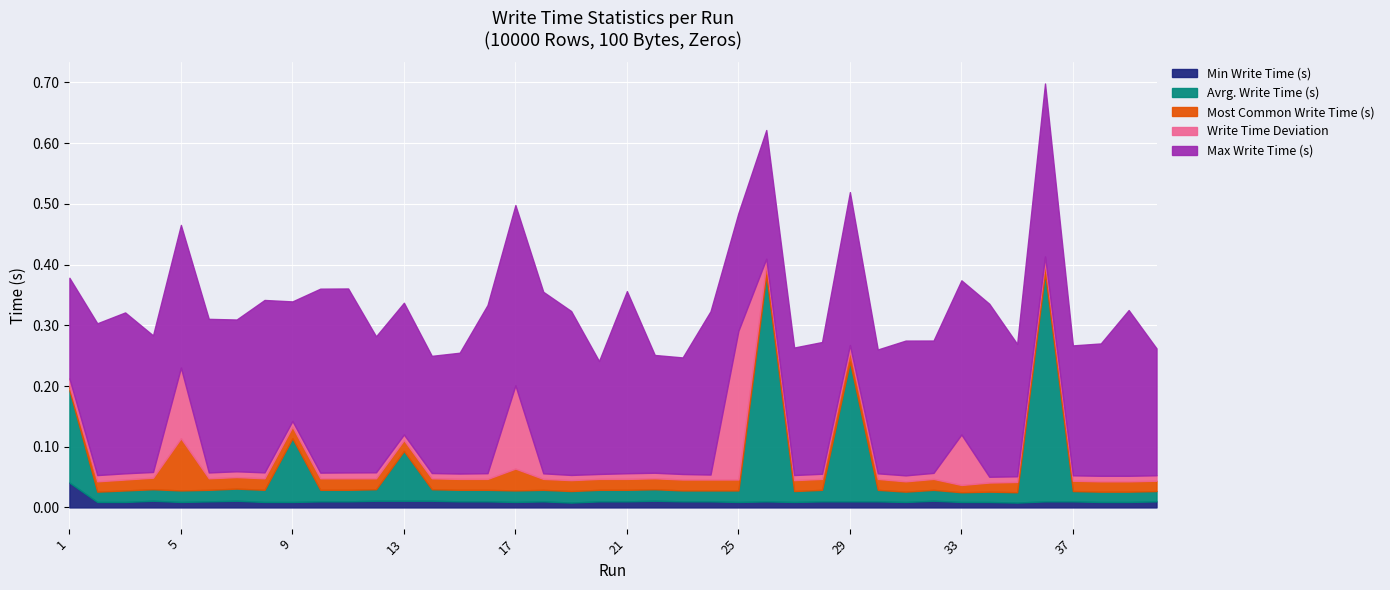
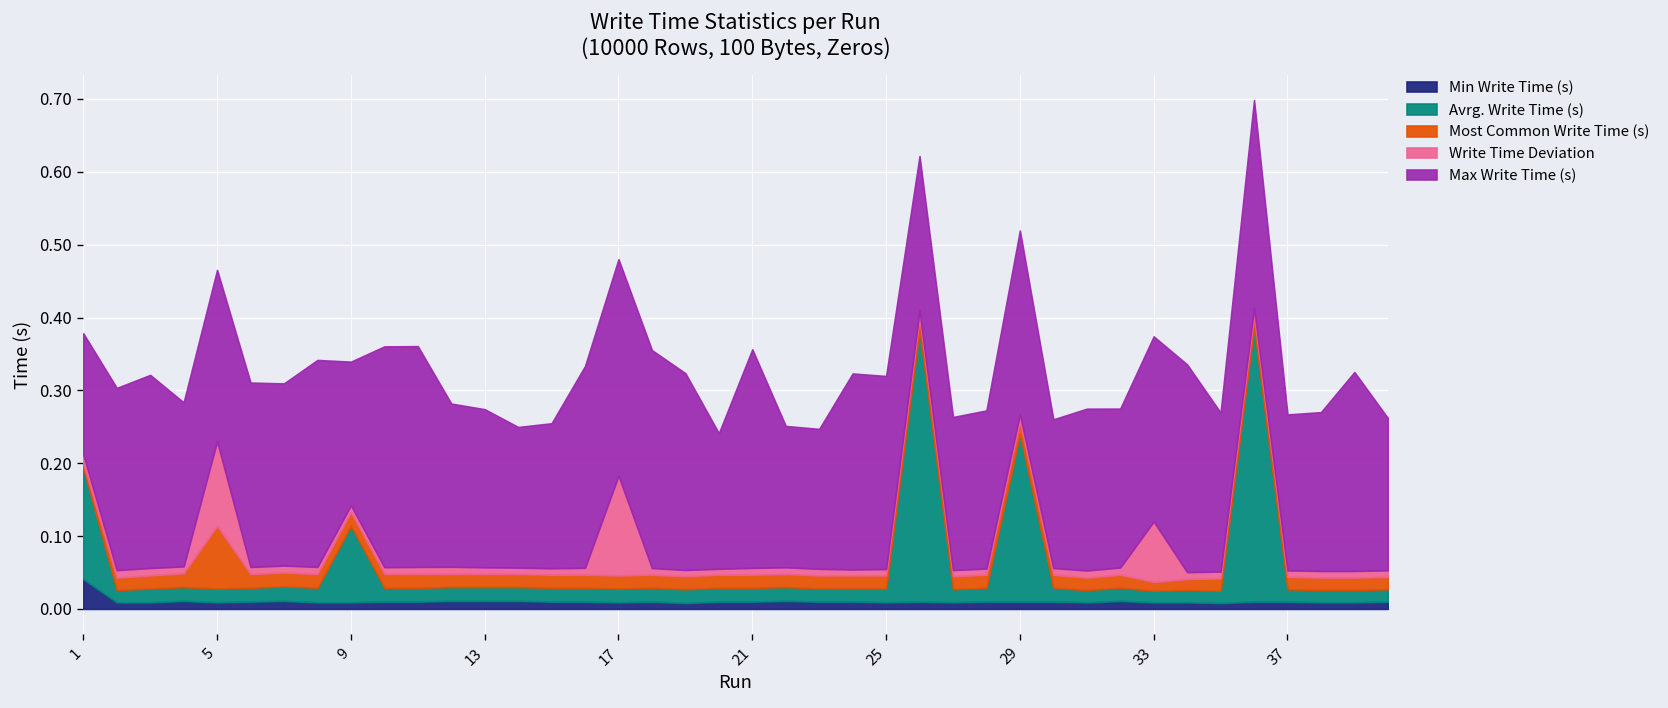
  {
    "Min Write Time (s)": {
      "1": 0.04,
      "5": 0.01,
      "9": 0.01,
      "13": 0.01,
      "17": 0.01,
      "21": 0.01,
      "25": 0.01,
      "29": 0.01,
      "33": 0.01,
      "37": 0.01
    },
    "Avrg. Write Time (s)": {
      "1": 0.15,
      "5": 0.02,
      "9": 0.11,
-     "13": 0.08,
+     "13": 0.02,
      "17": 0.02,
      "21": 0.02,
      "25": 0.02,
      "29": 0.23,
      "33": 0.02,
      "37": 0.02
    },
    "Most Common Write Time (s)": {
      "1": 0.01,
      "5": 0.09,
      "9": 0.02,
      "13": 0.02,
-     "17": 0.04,
+     "17": 0.02,
      "21": 0.02,
      "25": 0.02,
      "29": 0.02,
      "33": 0.01,
      "37": 0.02
    },
    "Write Time Deviation": {
      "1": 0.01,
      "5": 0.12,
      "9": 0.01,
      "13": 0.01,
      "17": 0.14,
      "21": 0.01,
-     "25": 0.24,
+     "25": 0.01,
      "29": 0.01,
      "33": 0.08,
      "37": 0.01
    },
    "Max Write Time (s)": {
      "1": 0.17,
      "5": 0.24,
      "9": 0.20,
      "13": 0.22,
      "17": 0.30,
      "21": 0.30,
-     "25": 0.19,
+     "25": 0.27,
      "29": 0.25,
      "33": 0.25,
      "37": 0.21
    }
  }
